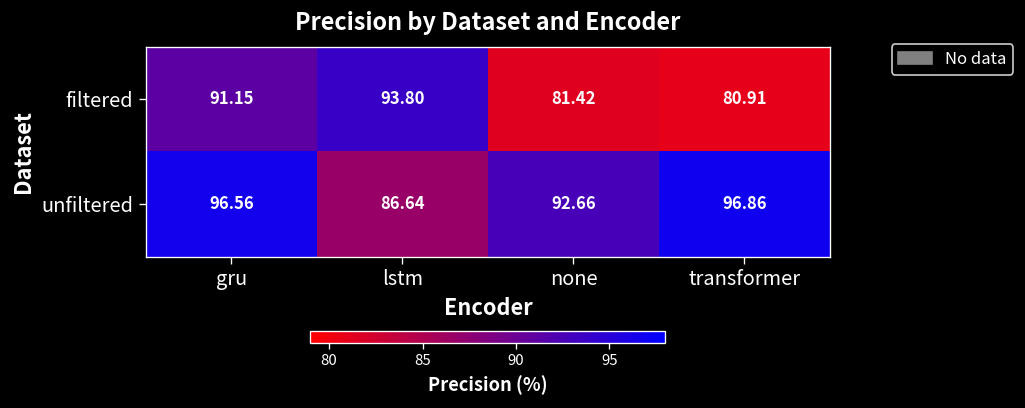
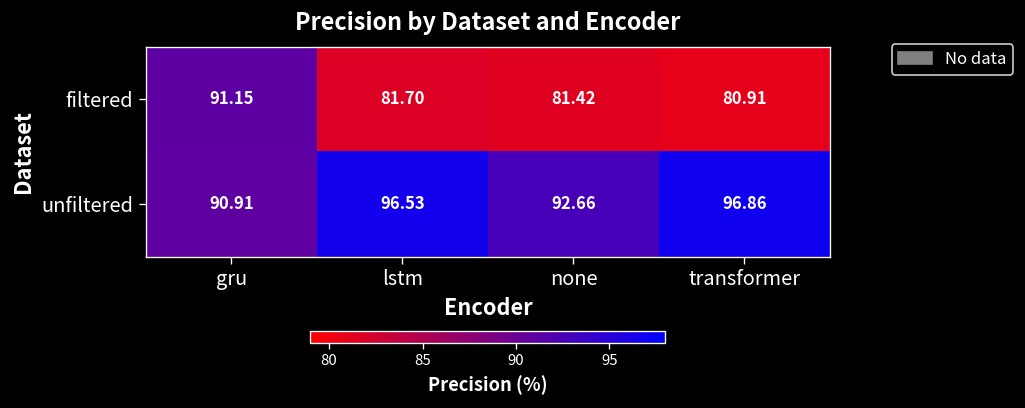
  {
    "filtered": {
      "gru": 91.15,
-     "lstm": 93.80,
+     "lstm": 81.70,
      "none": 81.42,
      "transformer": 80.91
    },
    "unfiltered": {
-     "gru": 96.56,
-     "lstm": 86.64,
+     "gru": 90.91,
+     "lstm": 96.53,
      "none": 92.66,
      "transformer": 96.86
    }
  }
